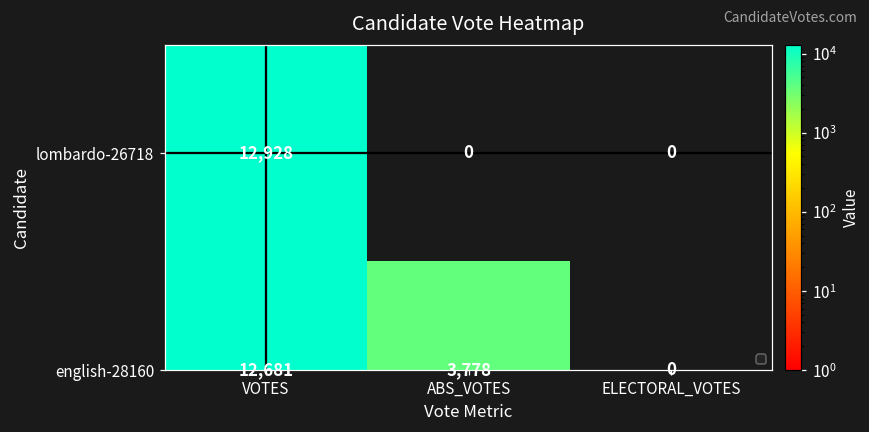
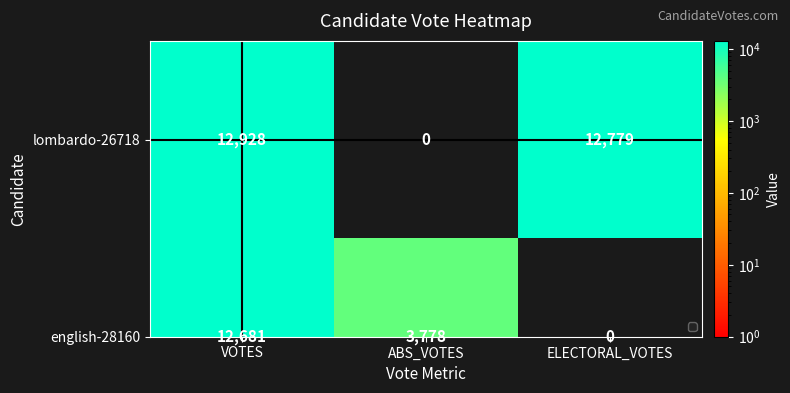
  {
    "lombardo-26718": {
      "VOTES": "12,928",
      "ABS_VOTES": "0",
-     "ELECTORAL_VOTES": "0"
+     "ELECTORAL_VOTES": "12,779"
    },
    "english-28160": {
      "VOTES": "12,681",
      "ABS_VOTES": "3,778",
      "ELECTORAL_VOTES": "0"
    }
  }
